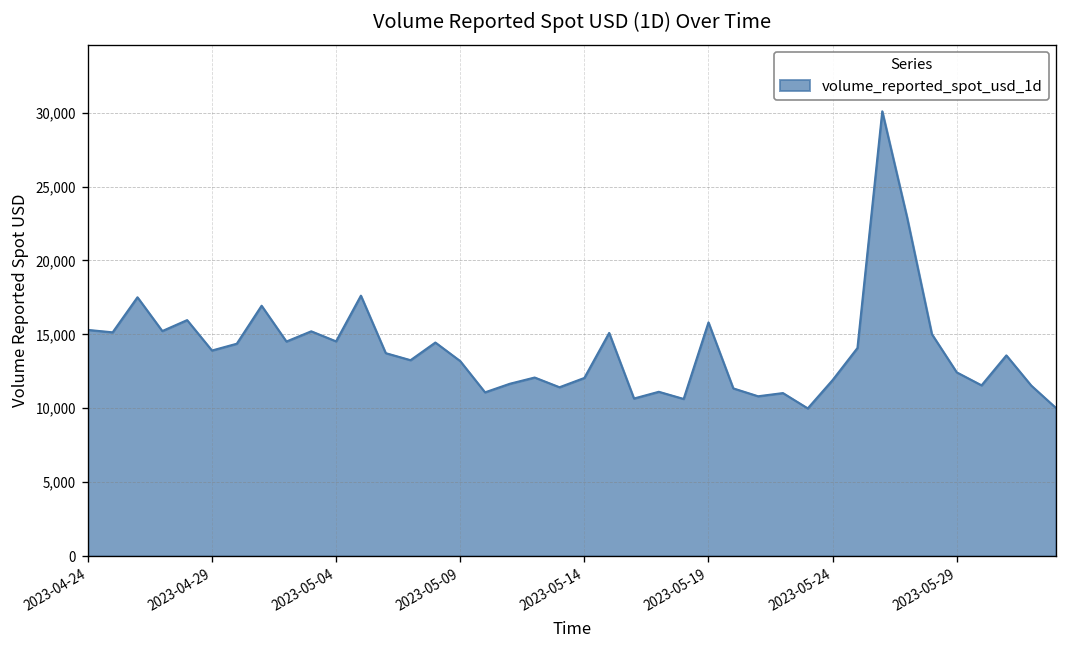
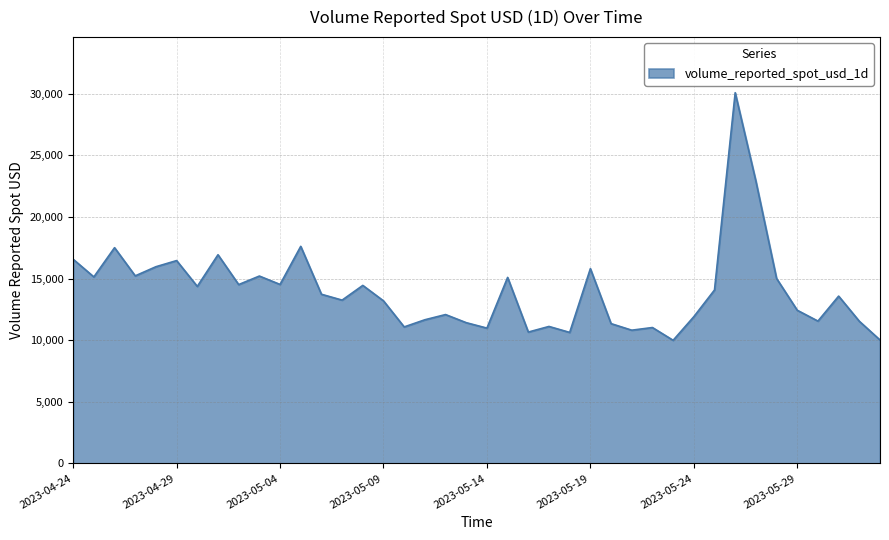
  {
-   "2023-04-24": "15,300",
-   "2023-04-29": "13,900",
+   "2023-04-24": "16,600",
+   "2023-04-29": "16,500",
    "2023-05-04": "14,500",
    "2023-05-09": "13,200",
-   "2023-05-14": "12,100",
+   "2023-05-14": "11,000",
    "2023-05-19": "15,800",
    "2023-05-24": "11,900",
    "2023-05-29": "12,400"
  }
